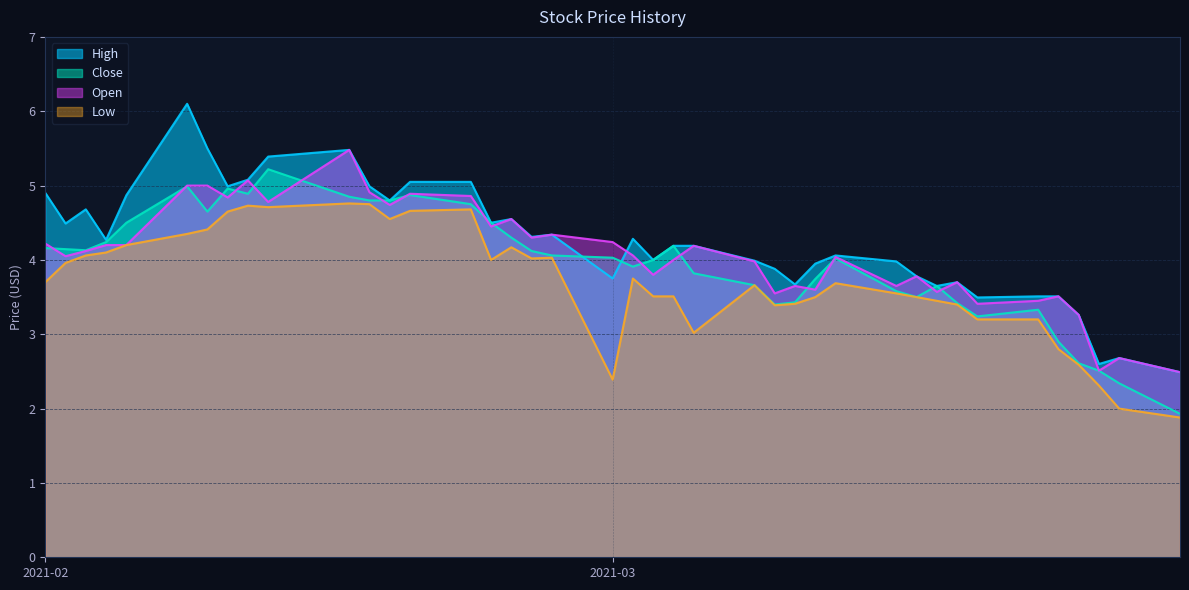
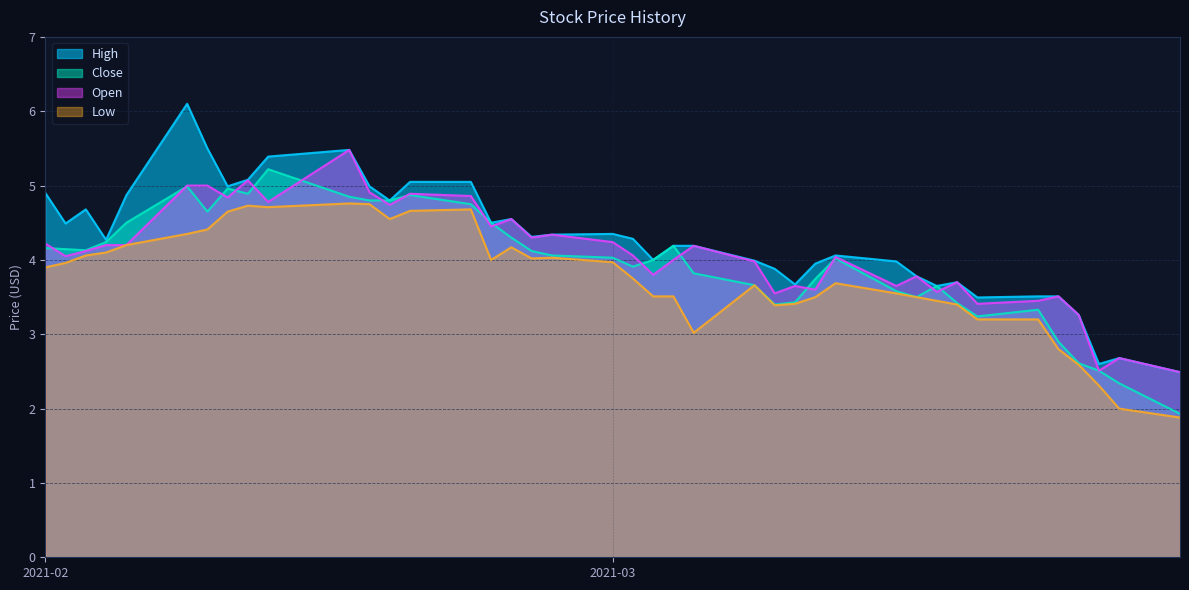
  {
    "High": {
      "2021-02": 4.9,
-     "2021-03": 3.8
+     "2021-03": 4.4
    },
    "Close": {
      "2021-02": 4.2,
      "2021-03": 4.0
    },
    "Open": {
      "2021-02": 4.2,
      "2021-03": 4.2
    },
    "Low": {
-     "2021-02": 3.7,
-     "2021-03": 2.4
+     "2021-02": 3.9,
+     "2021-03": 4.0
    }
  }
